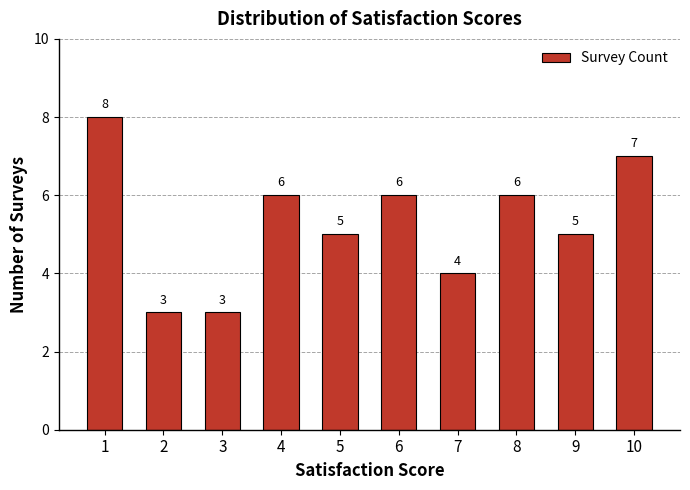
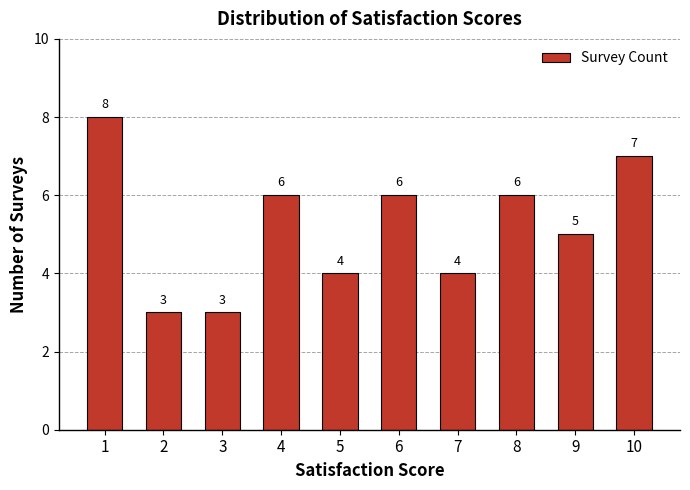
  {
    "1": 8,
    "2": 3,
    "3": 3,
    "4": 6,
-   "5": 5,
+   "5": 4,
    "6": 6,
    "7": 4,
    "8": 6,
    "9": 5,
    "10": 7
  }
